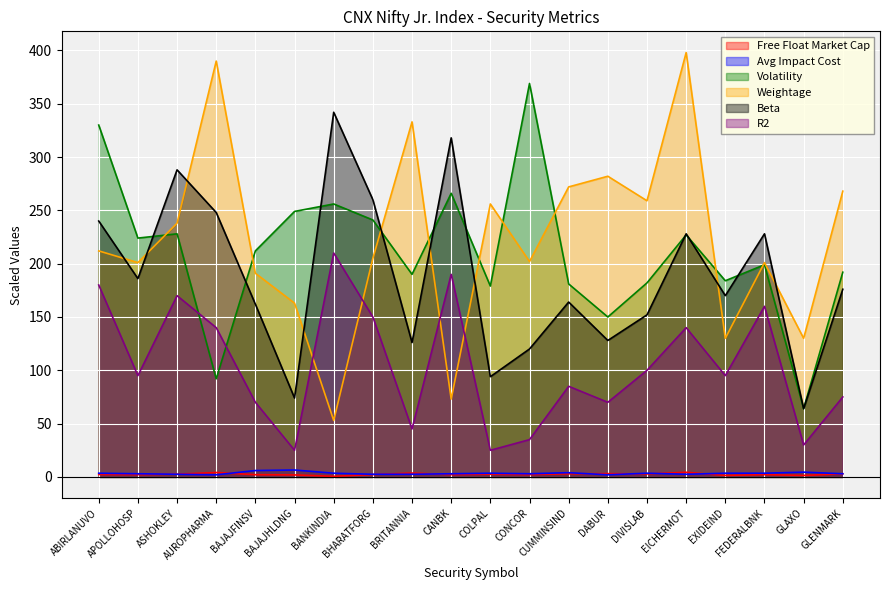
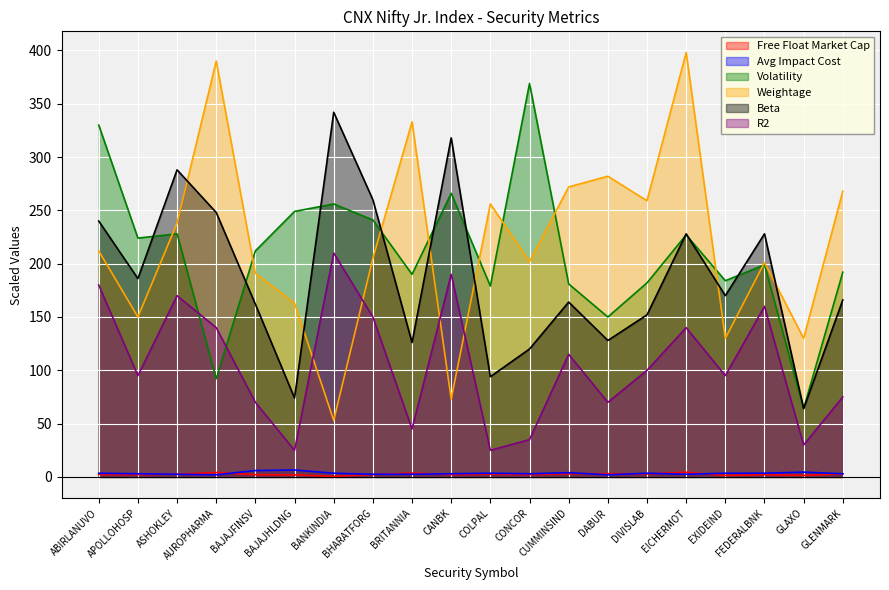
  {
    "Free Float Market Cap": {
      "BAJAJFINSV": 2,
      "BAJAJHLDNG": 2,
      "BANKINDIA": 1,
      "GLAXO": 1
    },
    "Avg Impact Cost": {
      "BAJAJFINSV": 6,
      "BAJAJHLDNG": 7,
      "BANKINDIA": 4,
      "GLAXO": 5
    },
    "Volatility": {
      "ABIRLANUVO": 330,
      "APOLLOHOSP": 224,
      "ASHOKLEY": 228,
      "AUROPHARMA": 92,
      "BAJAJFINSV": 212,
      "BAJAJHLDNG": 249,
      "BANKINDIA": 256,
      "BHARATFORG": 241,
      "BRITANNIA": 190,
      "CANBK": 266,
      "COLPAL": 179,
      "CONCOR": 369,
      "CUMMINSIND": 181,
      "DABUR": 150,
      "DIVISLAB": 182,
      "EXIDEIND": 184,
      "GLENMARK": 192
    },
    "Weightage": {
      "ABIRLANUVO": 212,
-     "APOLLOHOSP": 201,
+     "APOLLOHOSP": 150,
      "ASHOKLEY": 238,
      "AUROPHARMA": 390,
      "BAJAJFINSV": 191,
      "BAJAJHLDNG": 163,
      "BANKINDIA": 53,
      "BHARATFORG": 205,
      "BRITANNIA": 333,
      "CANBK": 73,
      "COLPAL": 256,
      "CONCOR": 202,
      "CUMMINSIND": 272,
      "DABUR": 282,
      "DIVISLAB": 259,
      "EICHERMOT": 398,
      "EXIDEIND": 130,
      "GLAXO": 130,
      "GLENMARK": 268
    },
    "Beta": {
      "ABIRLANUVO": 240,
      "APOLLOHOSP": 186,
      "ASHOKLEY": 288,
      "AUROPHARMA": 248,
      "BAJAJFINSV": 162,
      "BAJAJHLDNG": 74,
      "BANKINDIA": 342,
      "BHARATFORG": 260,
      "BRITANNIA": 126,
      "CANBK": 318,
      "COLPAL": 94,
      "CONCOR": 120,
      "CUMMINSIND": 164,
      "DABUR": 128,
      "DIVISLAB": 152,
      "EXIDEIND": 170,
      "FEDERALBNK": 228,
-     "GLENMARK": 176
+     "GLENMARK": 166
    },
    "R2": {
      "ABIRLANUVO": 180,
      "APOLLOHOSP": 95,
      "ASHOKLEY": 170,
      "AUROPHARMA": 140,
      "BAJAJFINSV": 70,
      "BAJAJHLDNG": 25,
      "BANKINDIA": 210,
      "BHARATFORG": 150,
      "BRITANNIA": 45,
      "CANBK": 190,
      "COLPAL": 25,
      "CONCOR": 35,
-     "CUMMINSIND": 85,
+     "CUMMINSIND": 115,
      "DABUR": 70,
      "DIVISLAB": 100,
      "EICHERMOT": 140,
      "EXIDEIND": 95,
      "FEDERALBNK": 160,
      "GLAXO": 30,
      "GLENMARK": 75
    }
  }
